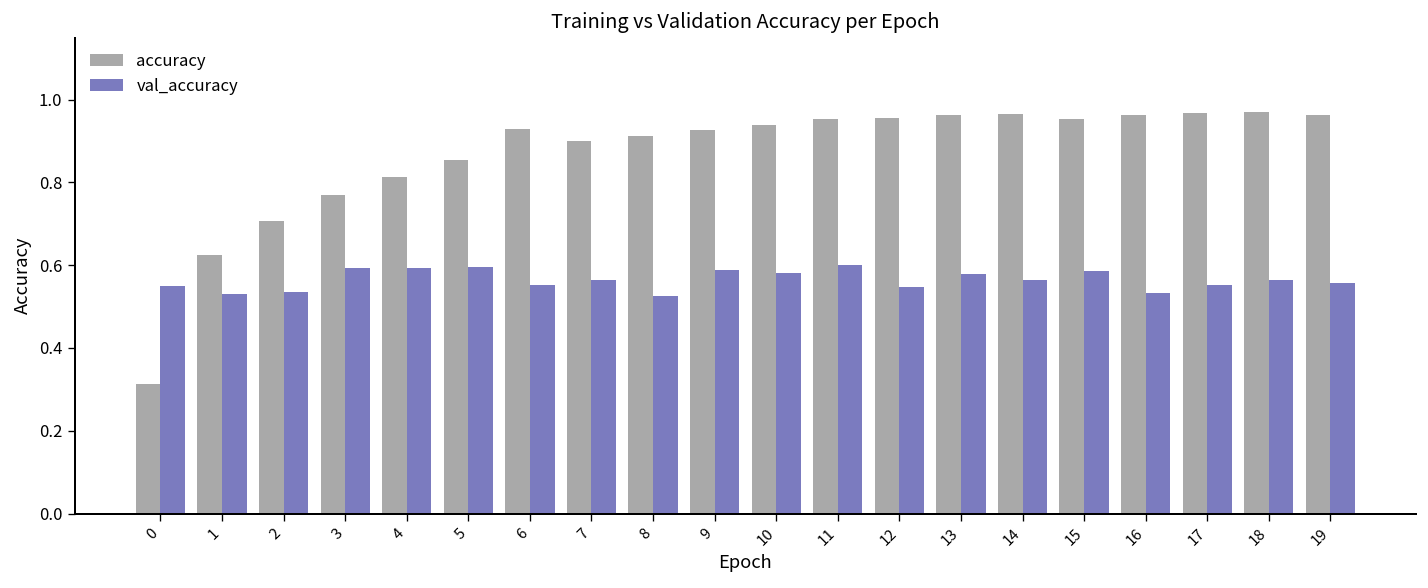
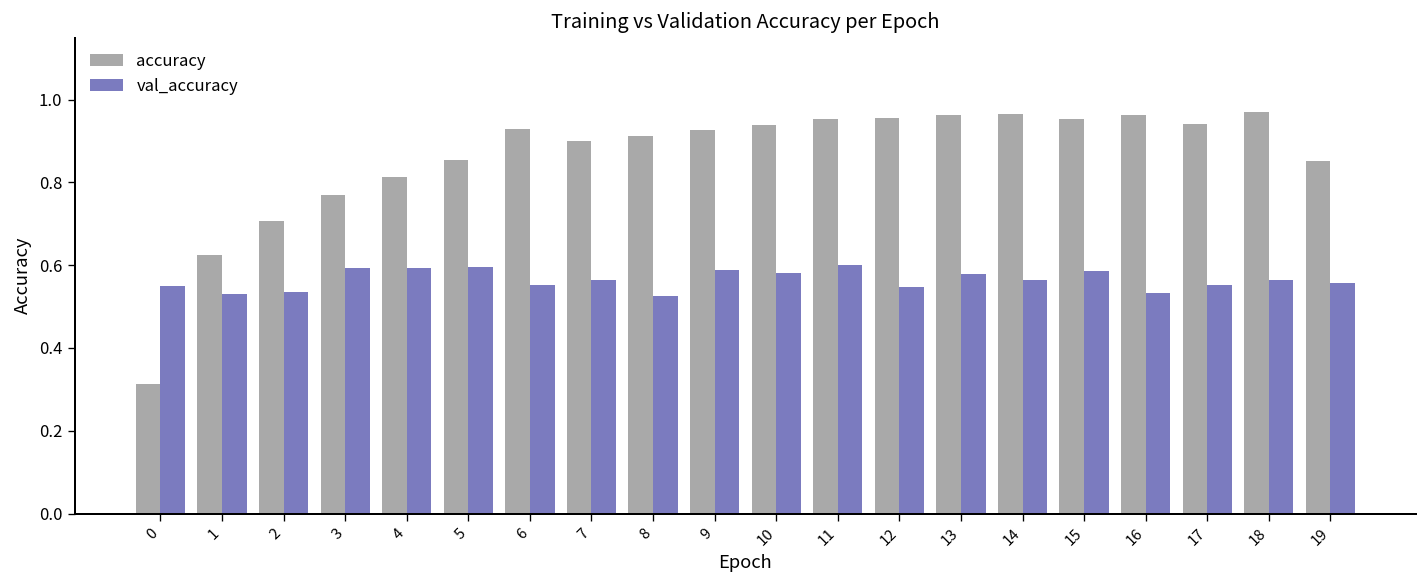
  {
    "accuracy": {
      "0": 0.31,
      "1": 0.62,
      "2": 0.71,
      "3": 0.77,
      "4": 0.81,
      "5": 0.85,
      "6": 0.93,
      "7": 0.90,
      "8": 0.91,
      "9": 0.93,
      "10": 0.94,
      "11": 0.95,
      "12": 0.96,
      "13": 0.96,
      "14": 0.97,
      "15": 0.95,
      "16": 0.96,
-     "17": 0.97,
+     "17": 0.94,
      "18": 0.97,
-     "19": 0.96
+     "19": 0.85
    },
    "val_accuracy": {
      "0": 0.55,
      "1": 0.53,
      "2": 0.54,
      "3": 0.59,
      "4": 0.59,
      "5": 0.60,
      "6": 0.55,
      "7": 0.56,
      "8": 0.52,
      "9": 0.59,
      "10": 0.58,
      "11": 0.60,
      "12": 0.55,
      "13": 0.58,
      "14": 0.56,
      "15": 0.59,
      "16": 0.53,
      "17": 0.55,
      "18": 0.56,
      "19": 0.56
    }
  }
